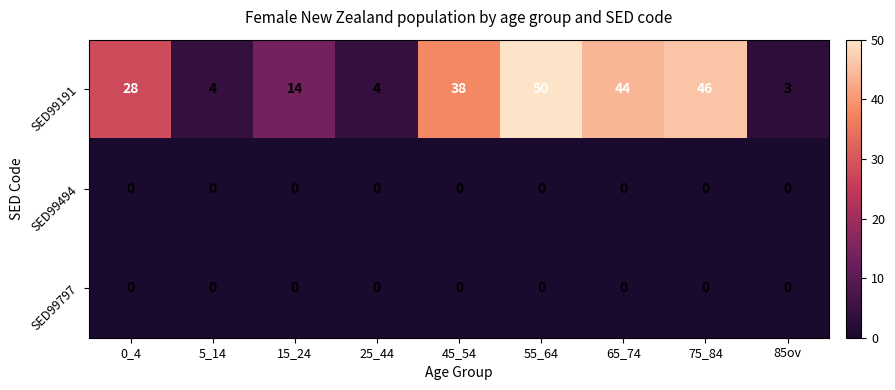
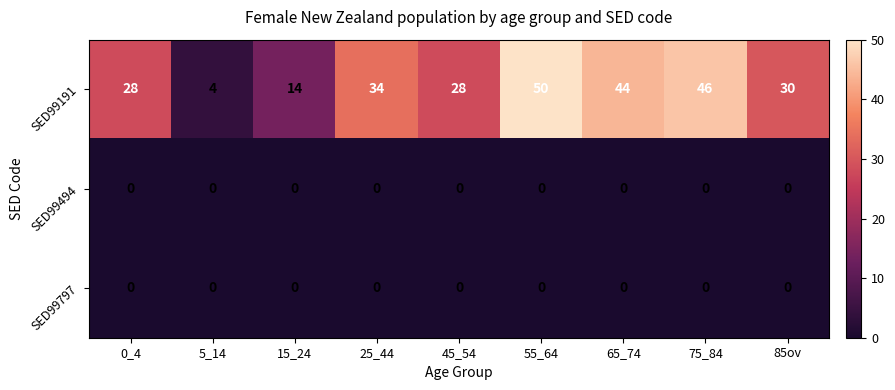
  {
    "SED99191": {
      "0_4": 28,
      "5_14": 4,
      "15_24": 14,
-     "25_44": 4,
-     "45_54": 38,
+     "25_44": 34,
+     "45_54": 28,
      "55_64": 50,
      "65_74": 44,
      "75_84": 46,
-     "85ov": 3
+     "85ov": 30
    }
  }
